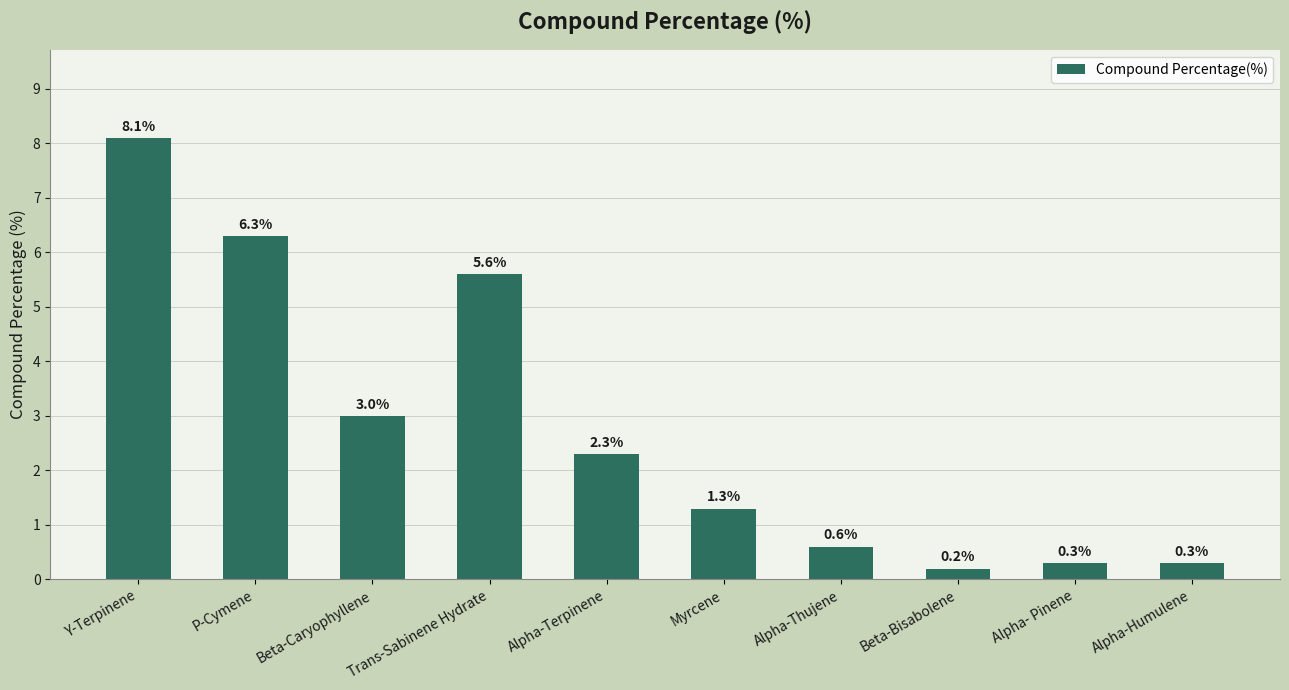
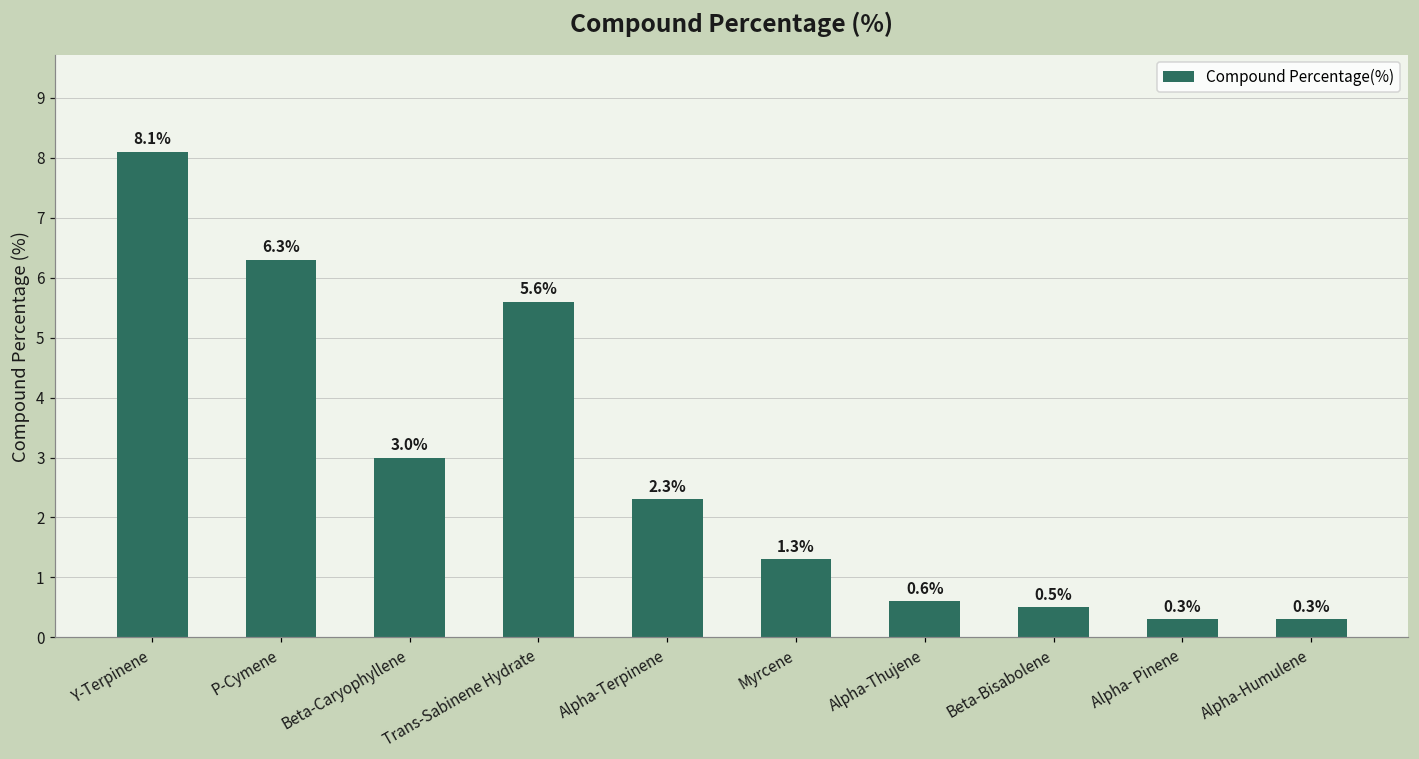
  {
    "Y-Terpinene": "8.1%",
    "P-Cymene": "6.3%",
    "Beta-Caryophyllene": "3.0%",
    "Trans-Sabinene Hydrate": "5.6%",
    "Alpha-Terpinene": "2.3%",
    "Myrcene": "1.3%",
    "Alpha-Thujene": "0.6%",
-   "Beta-Bisabolene": "0.2%",
+   "Beta-Bisabolene": "0.5%",
    "Alpha- Pinene": "0.3%",
    "Alpha-Humulene": "0.3%"
  }
